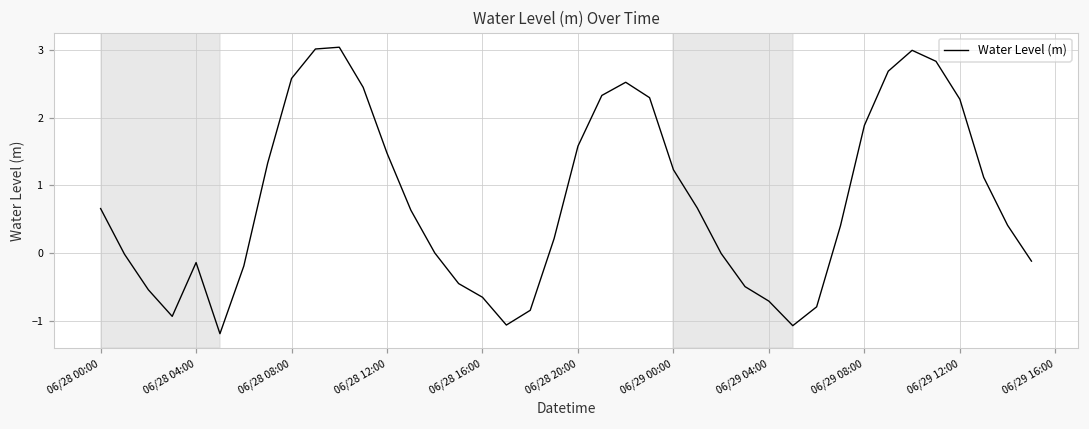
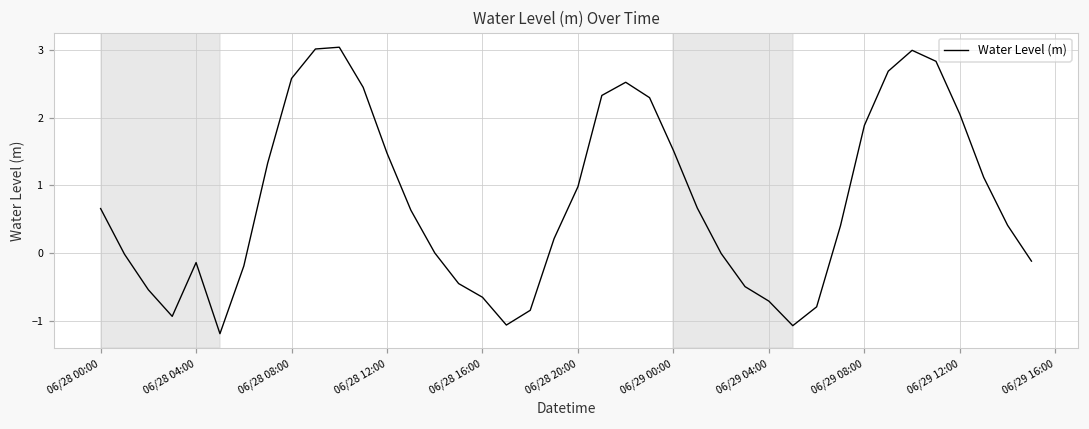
  {
    "06/28 00:00": 0.7,
    "06/28 04:00": -0.1,
    "06/28 08:00": 2.6,
    "06/28 12:00": 1.5,
    "06/28 16:00": -0.7,
-   "06/28 20:00": 1.6,
-   "06/29 00:00": 1.2,
+   "06/28 20:00": 1.0,
+   "06/29 00:00": 1.5,
    "06/29 04:00": -0.7,
    "06/29 08:00": 1.9,
-   "06/29 12:00": 2.3
+   "06/29 12:00": 2.0
  }
